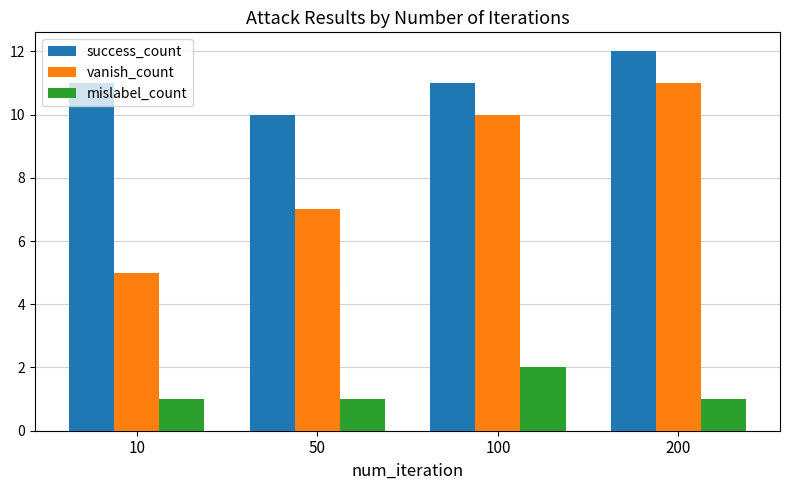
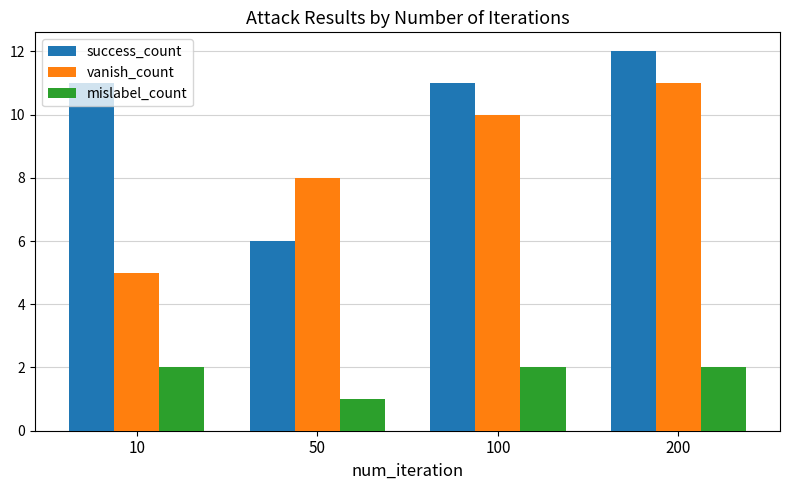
  {
    "success_count": {
-     "50": 10,
+     "50": 6,
      "100": 11,
      "200": 12
    },
    "vanish_count": {
      "10": 5,
-     "50": 7,
+     "50": 8,
      "100": 10,
      "200": 11
    },
    "mislabel_count": {
-     "10": 1,
+     "10": 2,
      "50": 1,
      "100": 2,
-     "200": 1
+     "200": 2
    }
  }
